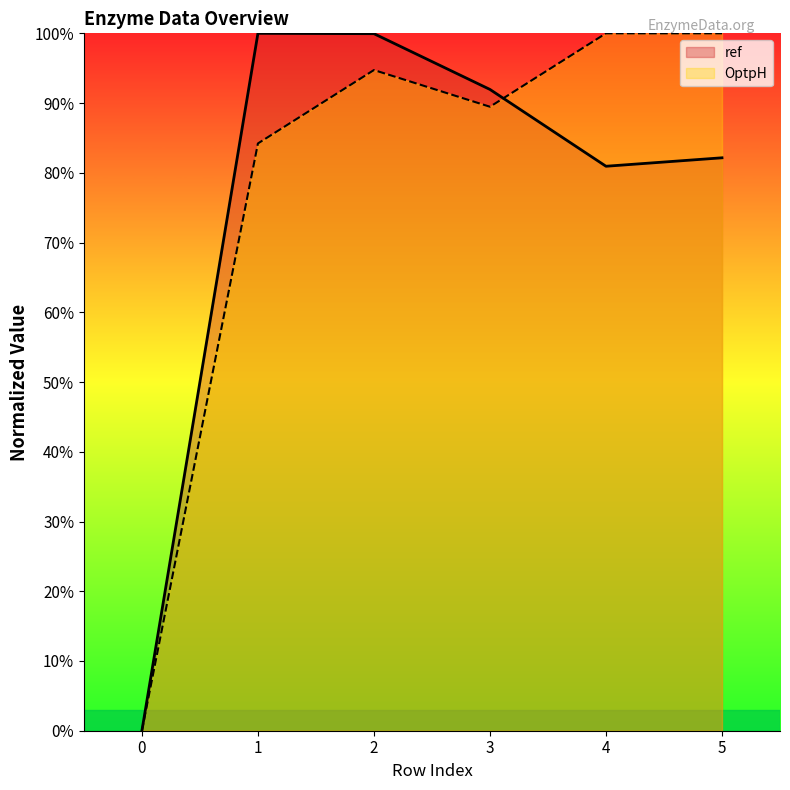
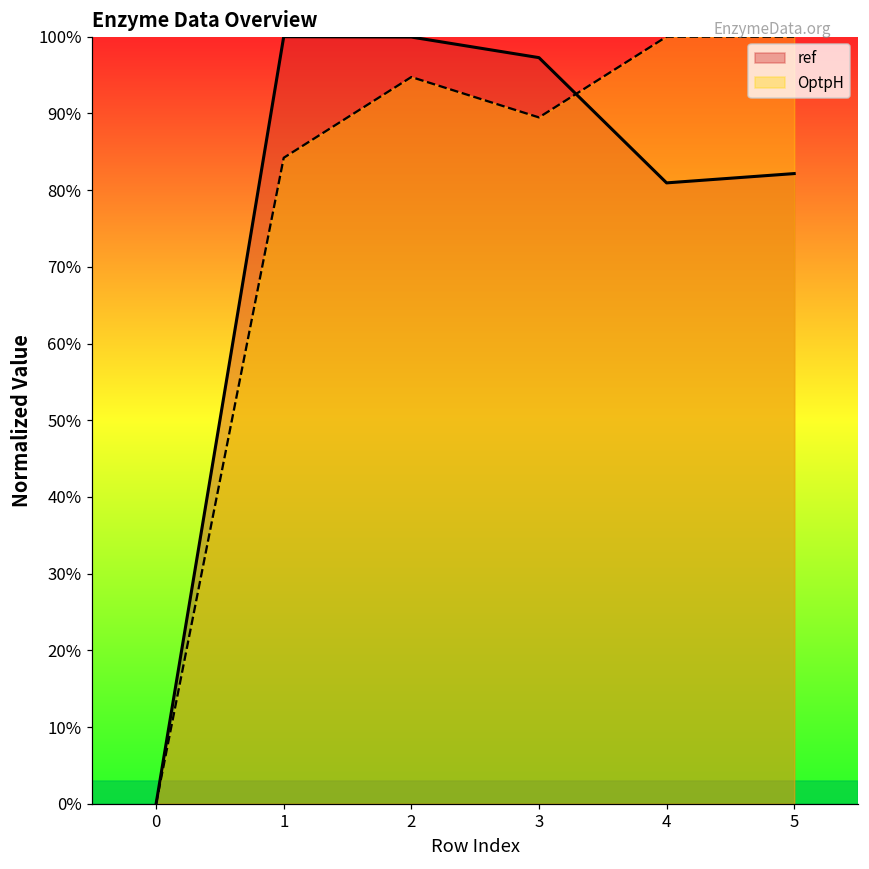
  {
    "ref": {
      "1": "100%",
      "2": "100%",
-     "3": "92%",
+     "3": "97%",
      "4": "81%",
      "5": "82%"
    },
    "OptpH": {
      "1": "84%",
      "2": "95%",
      "3": "89%",
      "4": "100%",
      "5": "100%"
    }
  }
